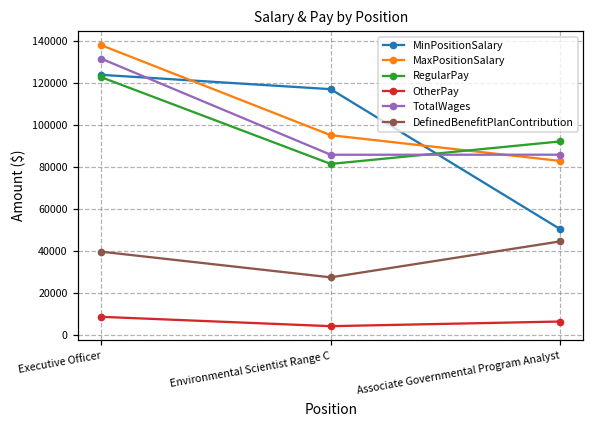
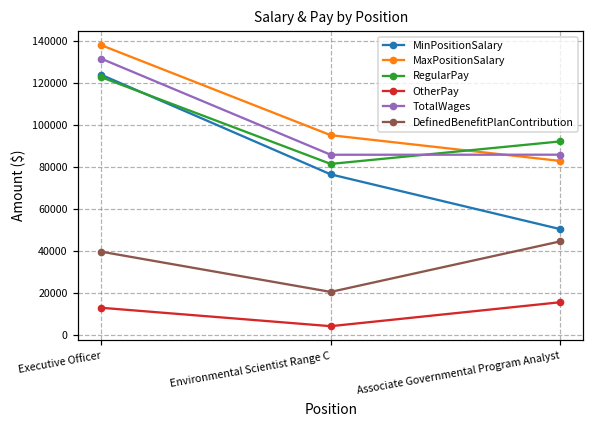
  {
    "MinPositionSalary": {
-     "Environmental Scientist Range C": 117000,
+     "Environmental Scientist Range C": 77000,
      "Associate Governmental Program Analyst": 50000
    },
    "MaxPositionSalary": {
      "Executive Officer": 138000,
      "Environmental Scientist Range C": 95000,
      "Associate Governmental Program Analyst": 83000
    },
    "RegularPay": {
      "Environmental Scientist Range C": 81000,
      "Associate Governmental Program Analyst": 92000
    },
    "OtherPay": {
-     "Executive Officer": 9000,
+     "Executive Officer": 13000,
      "Environmental Scientist Range C": 4000,
-     "Associate Governmental Program Analyst": 7000
+     "Associate Governmental Program Analyst": 16000
    },
    "TotalWages": {
      "Executive Officer": 131000,
      "Environmental Scientist Range C": 86000,
      "Associate Governmental Program Analyst": 86000
    },
    "DefinedBenefitPlanContribution": {
      "Executive Officer": 40000,
-     "Environmental Scientist Range C": 28000,
+     "Environmental Scientist Range C": 21000,
      "Associate Governmental Program Analyst": 45000
    }
  }
